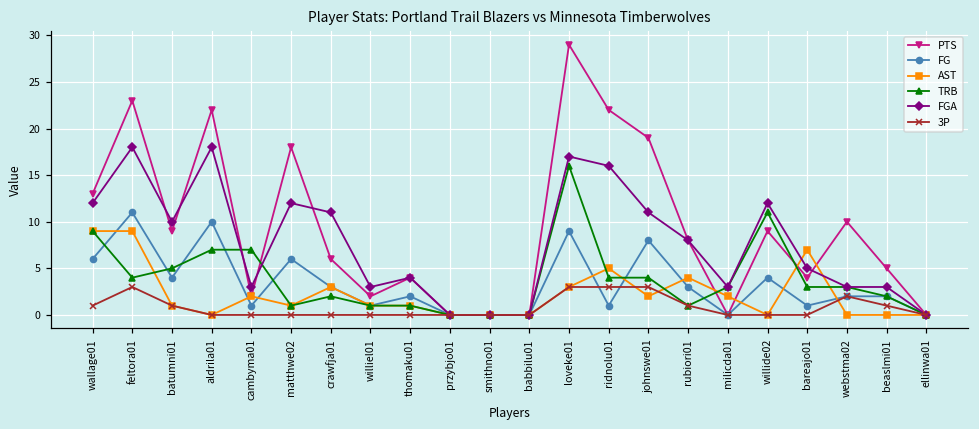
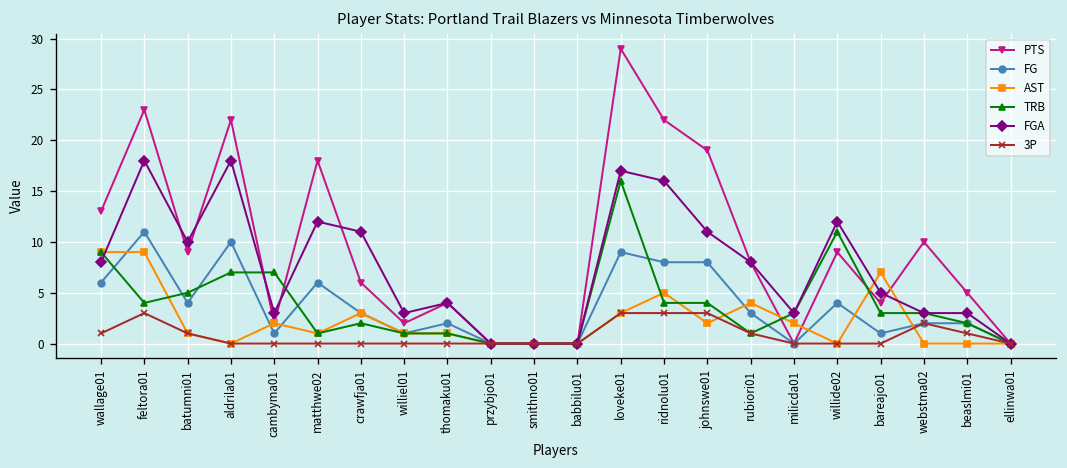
  {
    "PTS": {
      "wallage01": 13,
      "feltora01": 23,
      "batumni01": 9,
      "aldrila01": 22,
      "matthwe02": 18,
      "crawfja01": 6,
      "williel01": 2,
      "loveke01": 29,
      "ridnolu01": 22,
      "johnswe01": 19,
      "willide02": 9,
      "bareajo01": 4,
      "webstma02": 10,
      "beaslmi01": 5
    },
    "FG": {
      "wallage01": 6,
      "feltora01": 11,
      "batumni01": 4,
      "aldrila01": 10,
      "cambyma01": 1,
      "matthwe02": 6,
      "thomaku01": 2,
      "loveke01": 9,
-     "ridnolu01": 1,
+     "ridnolu01": 8,
      "johnswe01": 8,
      "rubiori01": 3,
      "willide02": 4,
      "bareajo01": 1
    },
    "AST": {
      "feltora01": 9,
      "ridnolu01": 5,
      "johnswe01": 2,
      "rubiori01": 4,
      "milicda01": 2,
      "bareajo01": 7,
      "webstma02": 0,
      "beaslmi01": 0
    },
    "TRB": {
      "feltora01": 4,
      "batumni01": 5,
      "aldrila01": 7,
      "cambyma01": 7,
      "crawfja01": 2,
      "loveke01": 16,
      "ridnolu01": 4,
      "johnswe01": 4,
      "willide02": 11,
      "bareajo01": 3
    },
    "FGA": {
-     "wallage01": 12,
+     "wallage01": 8,
      "feltora01": 18,
      "batumni01": 10,
      "aldrila01": 18,
      "cambyma01": 3,
      "matthwe02": 12,
      "crawfja01": 11,
      "williel01": 3,
      "loveke01": 17,
      "ridnolu01": 16,
      "johnswe01": 11,
      "willide02": 12,
      "bareajo01": 5,
      "beaslmi01": 3
    },
    "3P": {
      "wallage01": 1,
      "feltora01": 3,
      "cambyma01": 0,
      "matthwe02": 0,
      "crawfja01": 0,
      "williel01": 0,
      "thomaku01": 0,
      "ridnolu01": 3,
      "johnswe01": 3,
      "bareajo01": 0,
      "beaslmi01": 1
    }
  }
